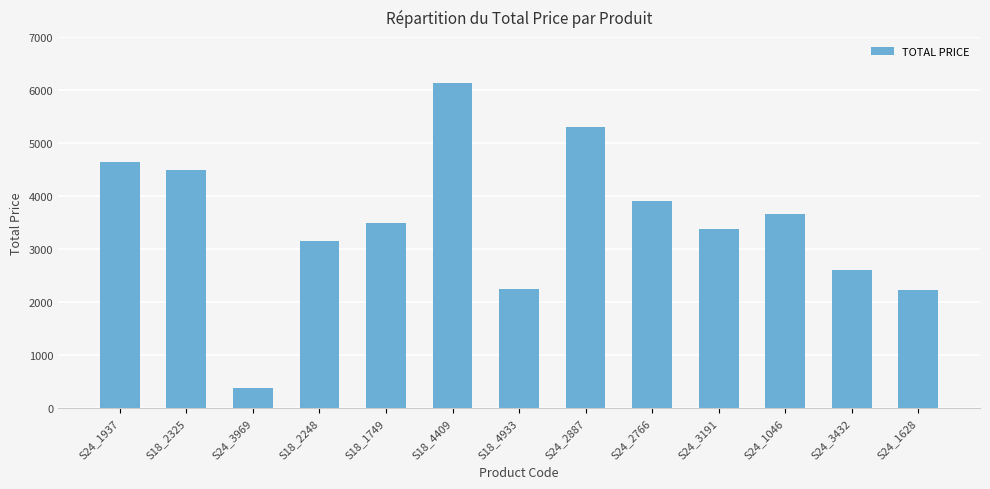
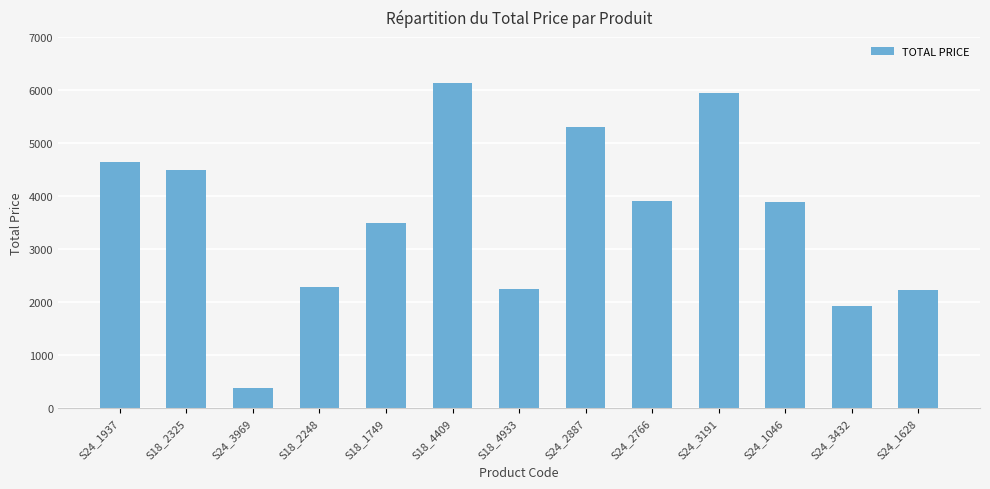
  {
    "S24_1937": 4600,
    "S18_2325": 4500,
    "S24_3969": 400,
-   "S18_2248": 3100,
+   "S18_2248": 2300,
    "S18_1749": 3500,
    "S18_4409": 6100,
    "S18_4933": 2200,
    "S24_2887": 5300,
    "S24_2766": 3900,
-   "S24_3191": 3400,
-   "S24_1046": 3700,
-   "S24_3432": 2600,
+   "S24_3191": 5900,
+   "S24_1046": 3900,
+   "S24_3432": 1900,
    "S24_1628": 2200
  }
